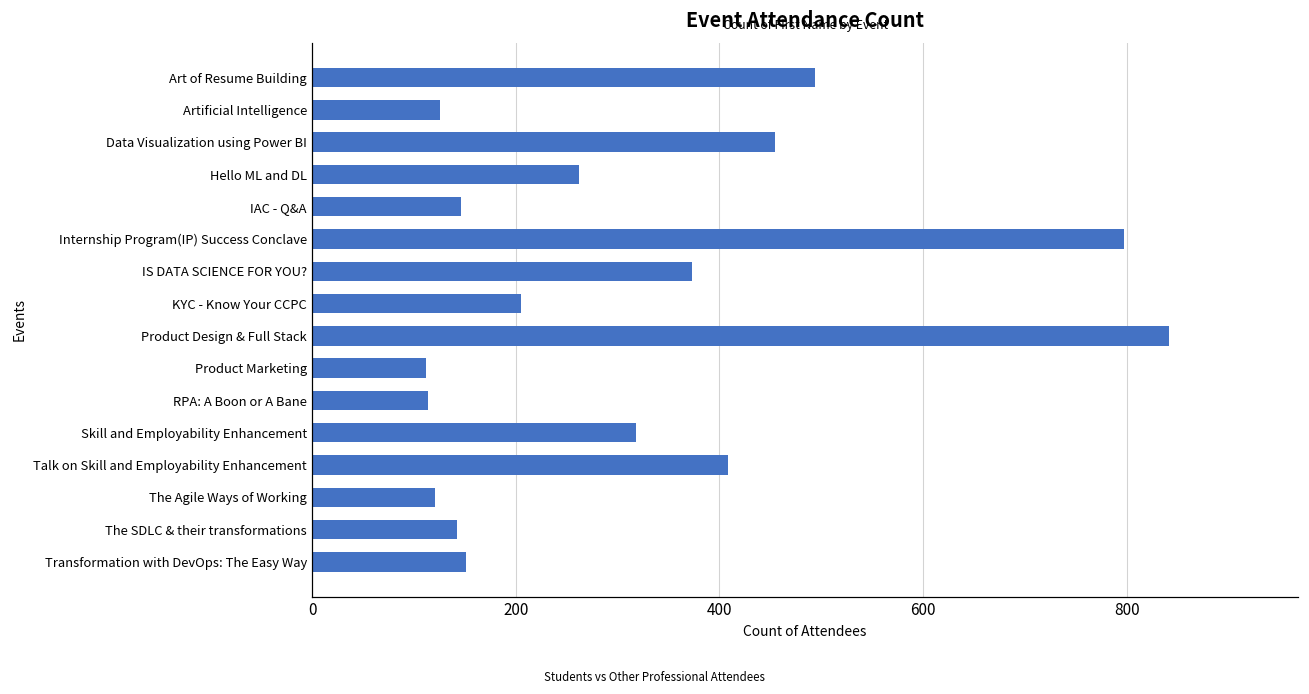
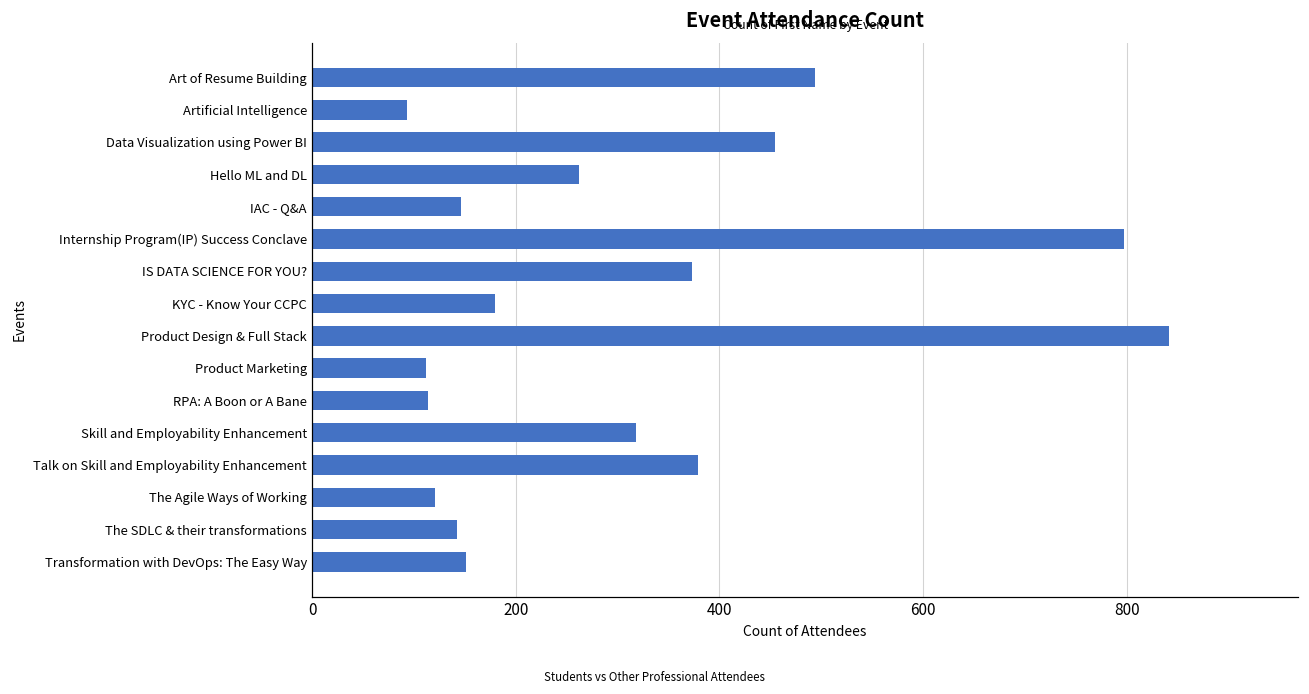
  {
    "Art of Resume Building": 490,
-   "Artificial Intelligence": 130,
+   "Artificial Intelligence": 90,
    "Data Visualization using Power BI": 460,
    "Hello ML and DL": 260,
    "IAC - Q&A": 150,
    "Internship Program(IP) Success Conclave": 800,
    "IS DATA SCIENCE FOR YOU?": 370,
-   "KYC - Know Your CCPC": 210,
+   "KYC - Know Your CCPC": 180,
    "Product Design & Full Stack": 840,
    "Product Marketing": 110,
    "RPA: A Boon or A Bane": 110,
    "Skill and Employability Enhancement": 320,
-   "Talk on Skill and Employability Enhancement": 410,
+   "Talk on Skill and Employability Enhancement": 380,
    "The Agile Ways of Working": 120,
    "The SDLC & their transformations": 140,
    "Transformation with DevOps: The Easy Way": 150
  }
